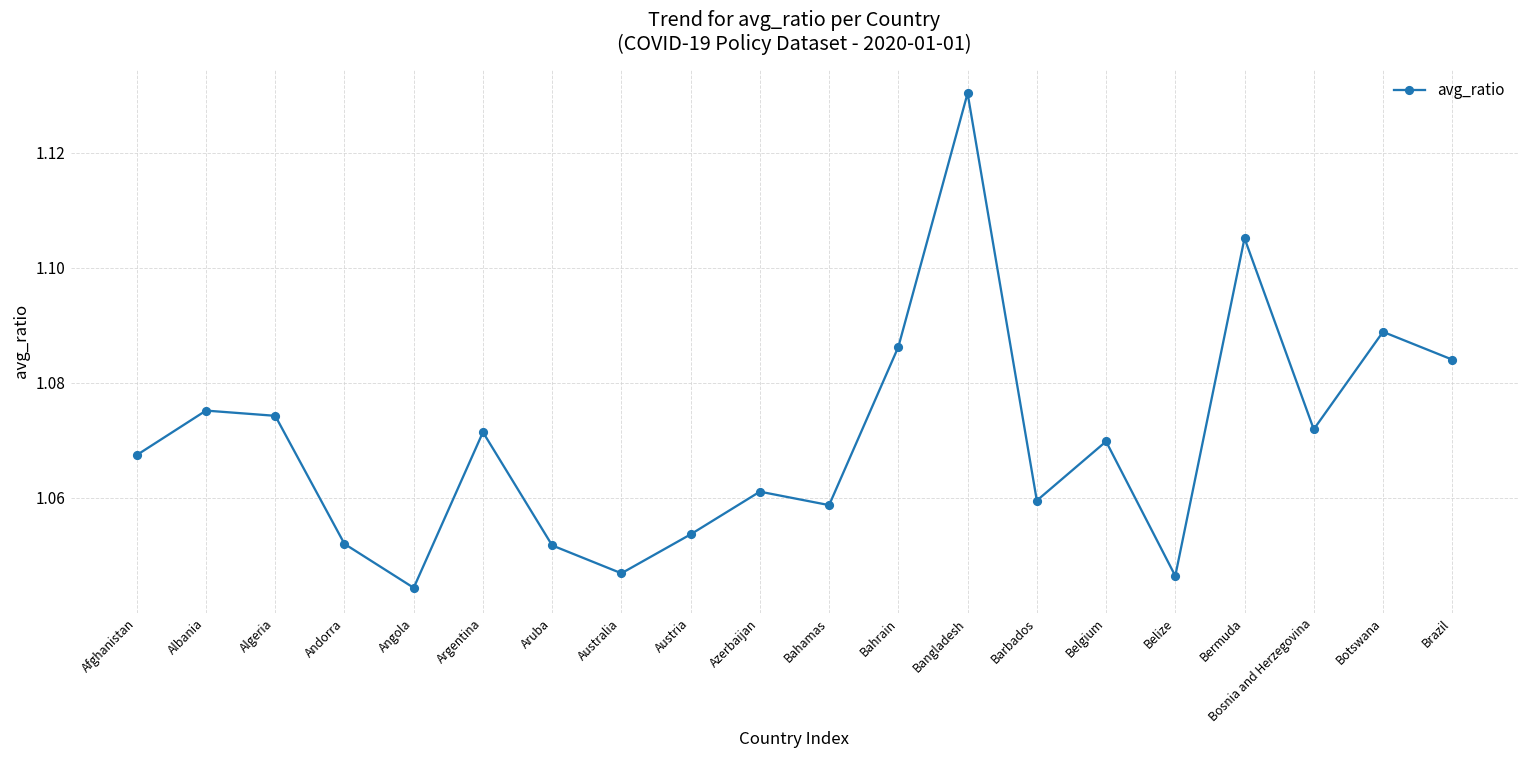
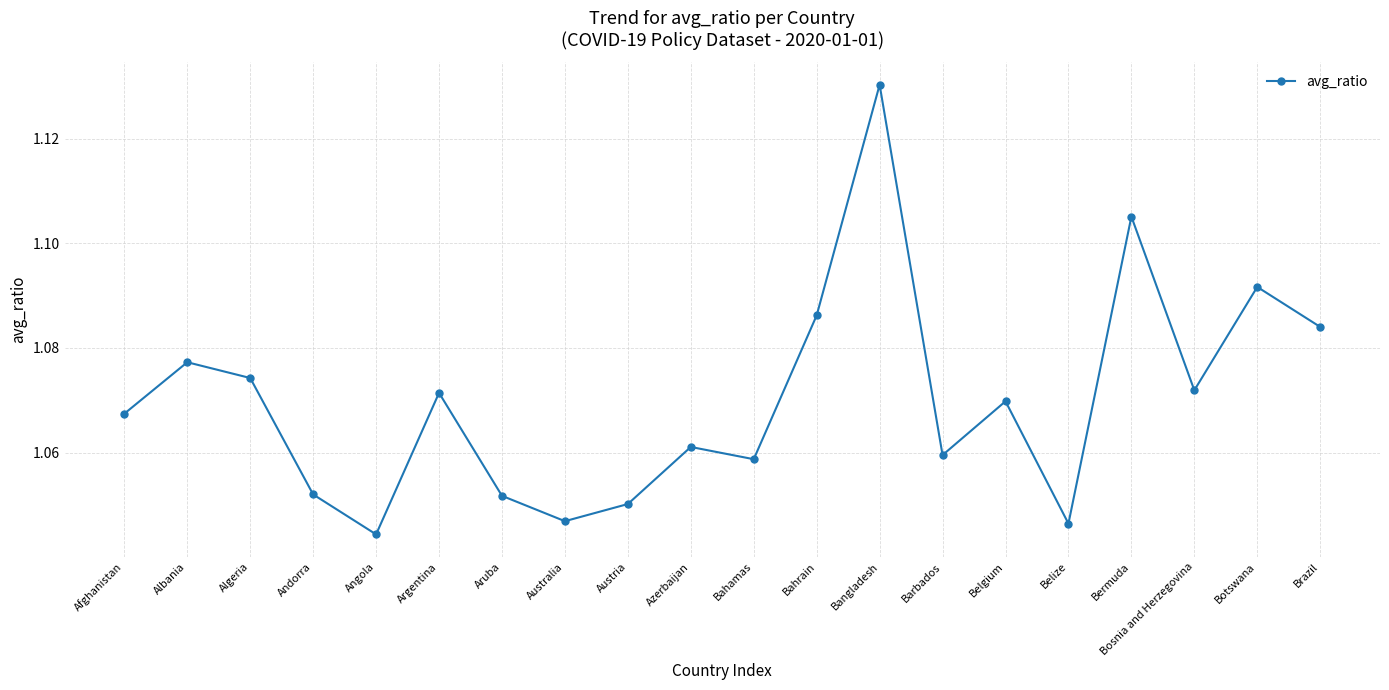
  {
    "Afghanistan": 1.067,
-   "Albania": 1.075,
+   "Albania": 1.077,
    "Algeria": 1.074,
    "Andorra": 1.052,
    "Angola": 1.044,
    "Argentina": 1.071,
    "Aruba": 1.052,
    "Australia": 1.047,
-   "Austria": 1.054,
+   "Austria": 1.050,
    "Azerbaijan": 1.061,
    "Bahamas": 1.059,
    "Bahrain": 1.086,
    "Bangladesh": 1.130,
    "Barbados": 1.060,
    "Belgium": 1.070,
    "Belize": 1.046,
    "Bermuda": 1.105,
    "Bosnia and Herzegovina": 1.072,
-   "Botswana": 1.089,
+   "Botswana": 1.092,
    "Brazil": 1.084
  }
